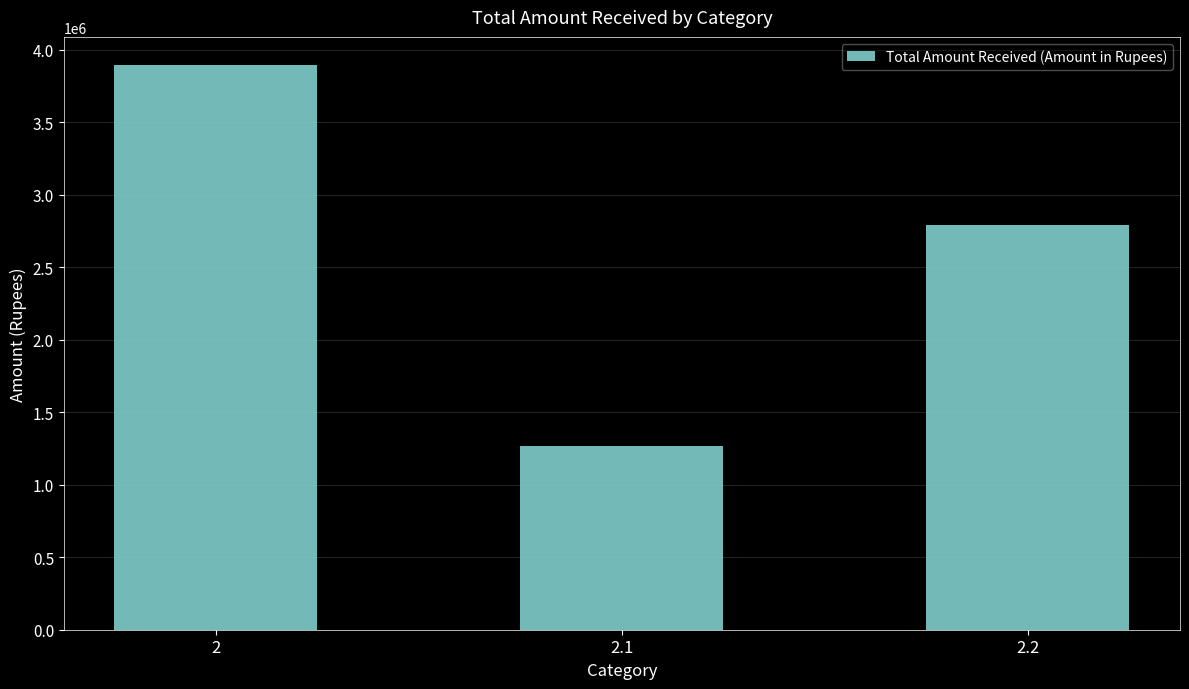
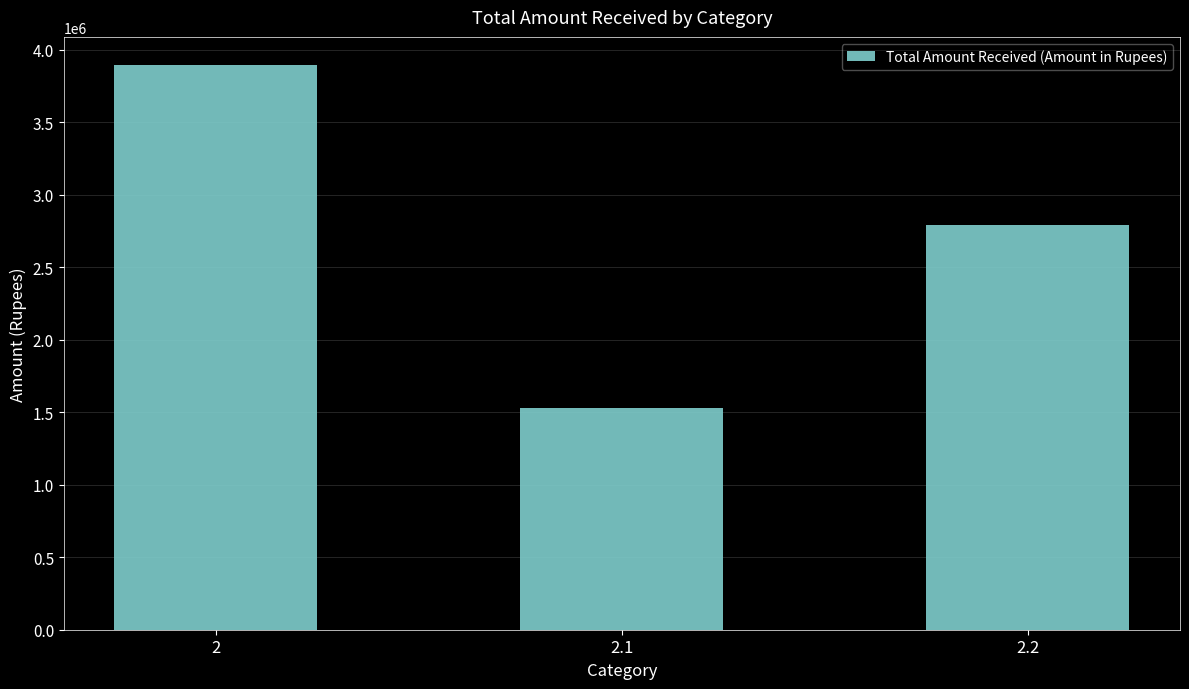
  {
    "2": 3890000,
-   "2.1": 1270000,
+   "2.1": 1530000,
    "2.2": 2790000
  }
